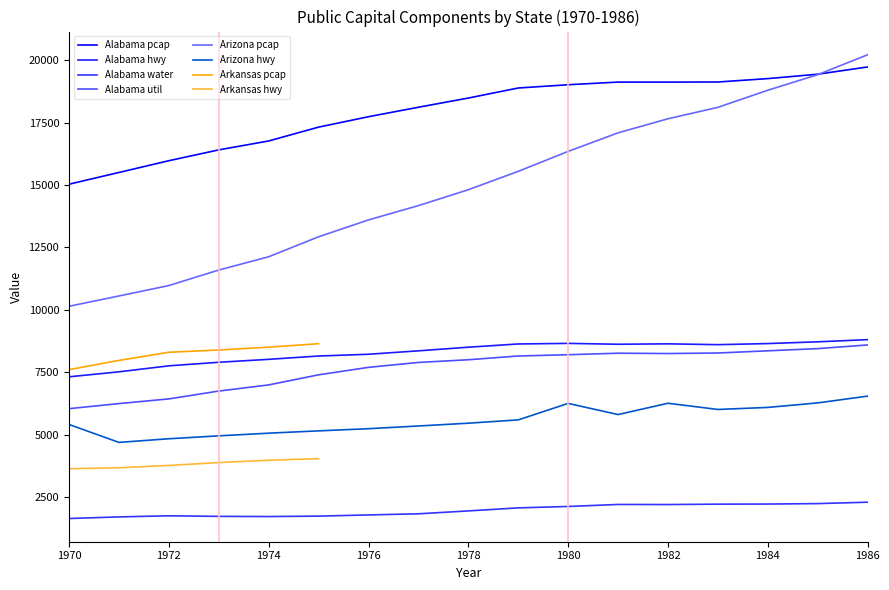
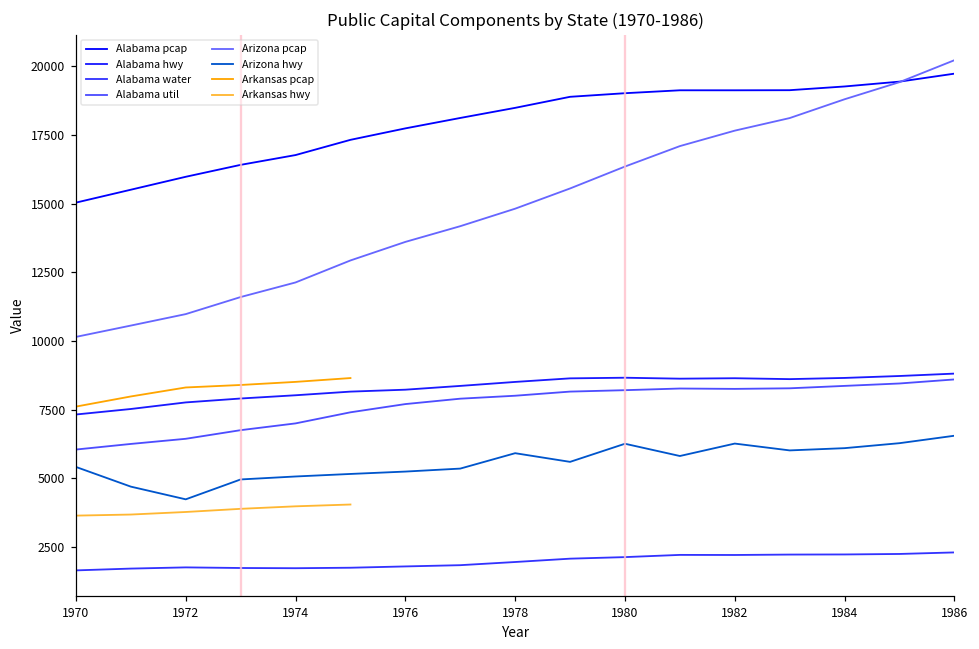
  {
    "Arizona hwy": {
      "1970": 5400,
-     "1972": 4800,
+     "1972": 4200,
      "1974": 5100,
      "1976": 5200,
-     "1978": 5500,
+     "1978": 5900,
      "1980": 6300,
      "1982": 6300,
      "1984": 6100,
      "1986": 6600
    }
  }
